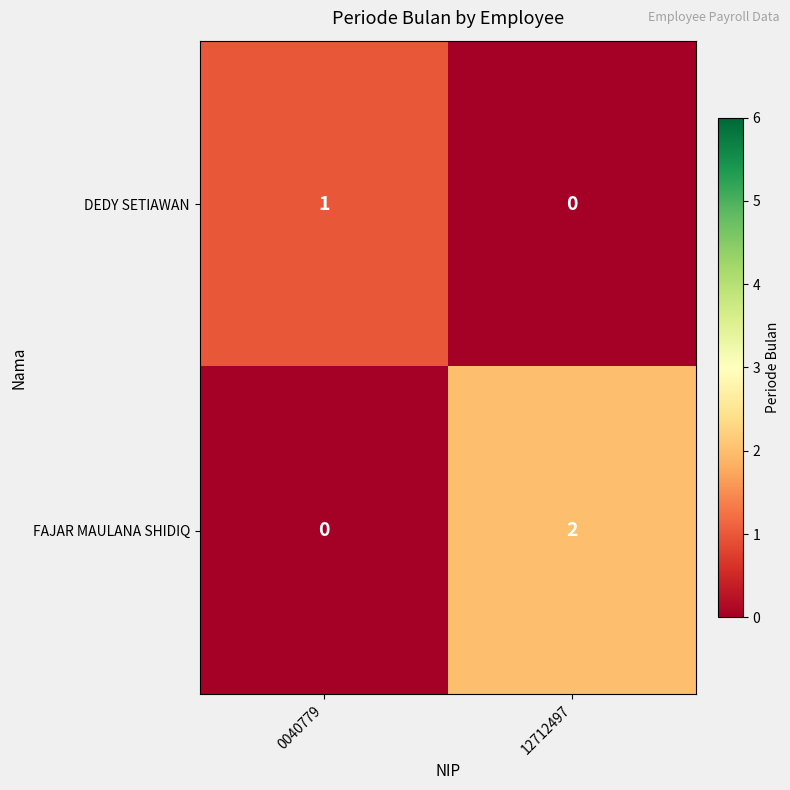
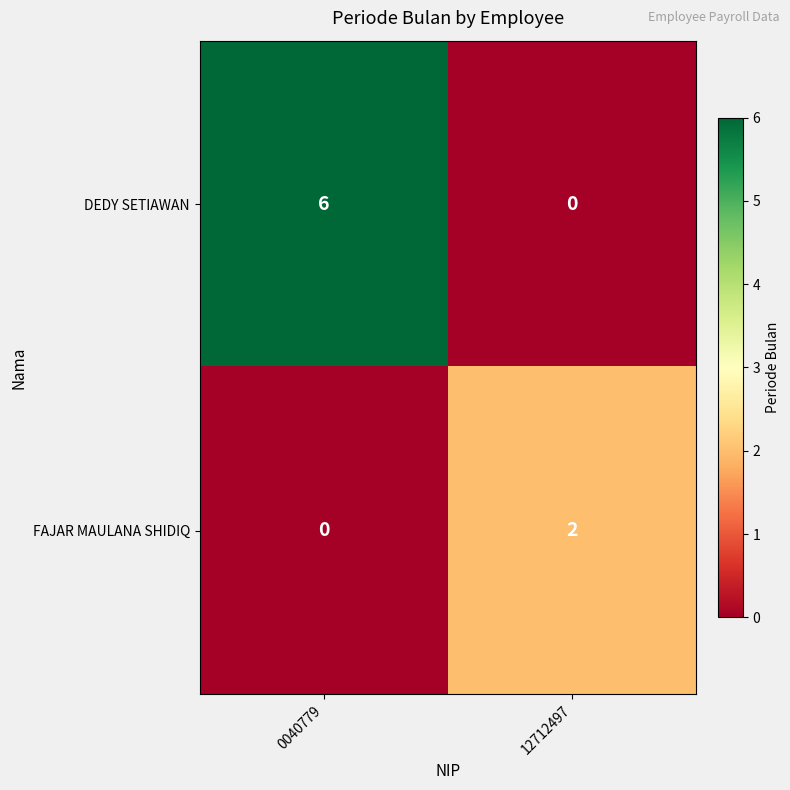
  {
    "DEDY SETIAWAN": {
-     "0040779": 1,
+     "0040779": 6,
      "12712497": 0
    },
    "FAJAR MAULANA SHIDIQ": {
      "0040779": 0,
      "12712497": 2
    }
  }
